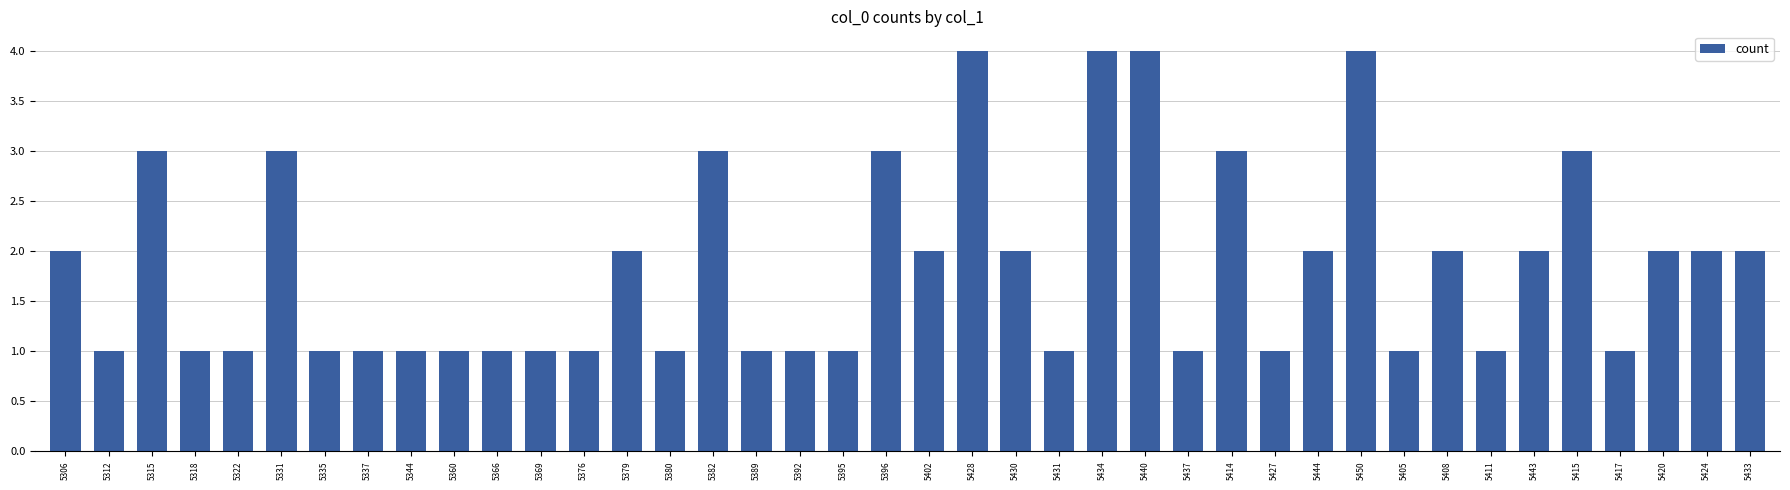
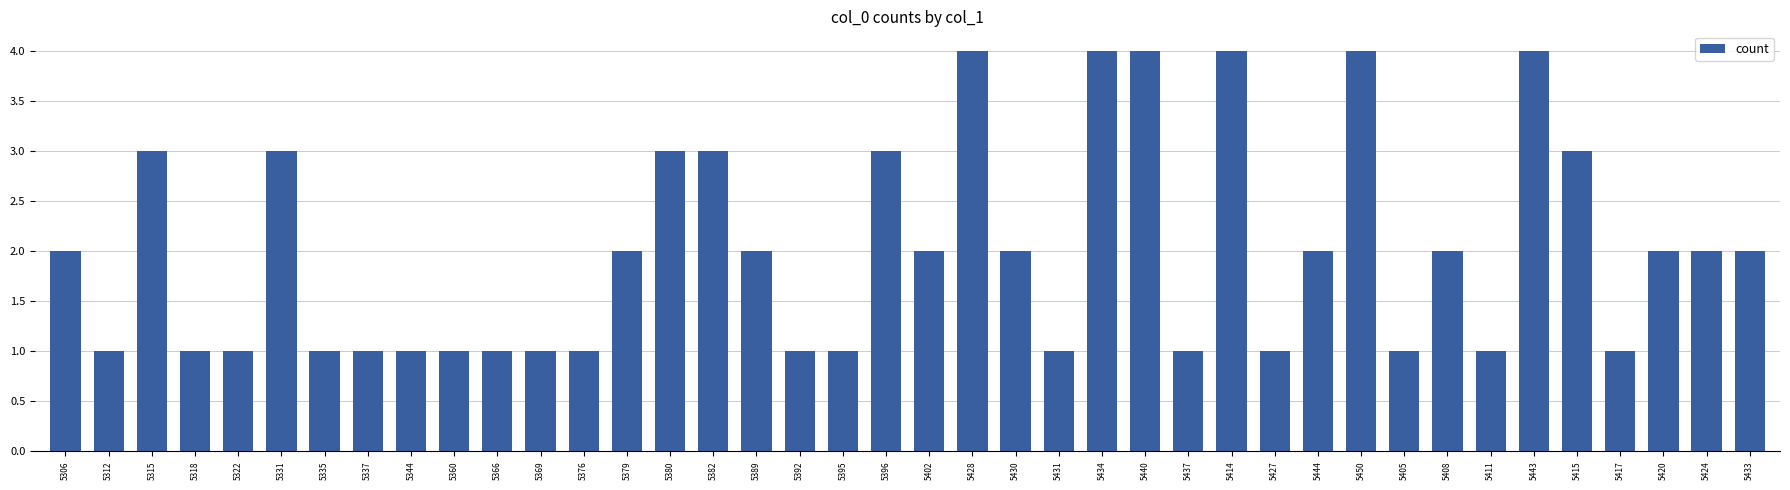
  {
    "5306": 2,
    "5312": 1,
    "5315": 3,
    "5318": 1,
    "5322": 1,
    "5331": 3,
    "5335": 1,
    "5337": 1,
    "5344": 1,
    "5360": 1,
    "5366": 1,
    "5369": 1,
    "5376": 1,
    "5379": 2,
-   "5380": 1,
+   "5380": 3,
    "5382": 3,
-   "5389": 1,
+   "5389": 2,
    "5392": 1,
    "5395": 1,
    "5396": 3,
    "5402": 2,
    "5428": 4,
    "5430": 2,
    "5431": 1,
    "5434": 4,
    "5440": 4,
    "5437": 1,
-   "5414": 3,
+   "5414": 4,
    "5427": 1,
    "5444": 2,
    "5450": 4,
    "5405": 1,
    "5408": 2,
    "5411": 1,
-   "5443": 2,
+   "5443": 4,
    "5415": 3,
    "5417": 1,
    "5420": 2,
    "5424": 2,
    "5433": 2
  }
